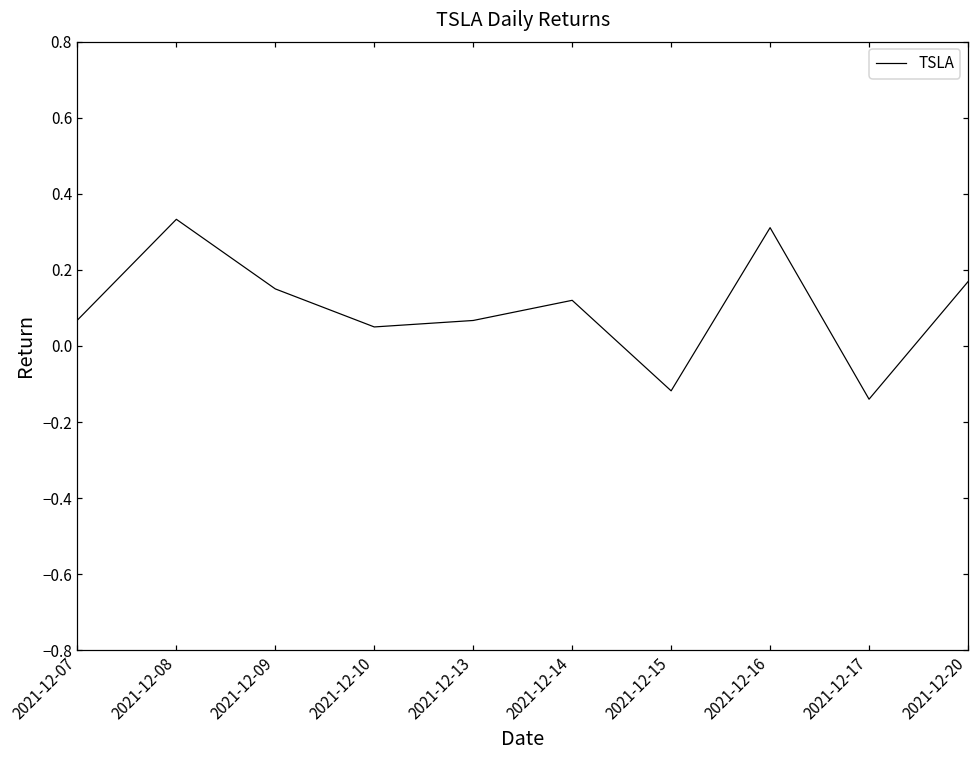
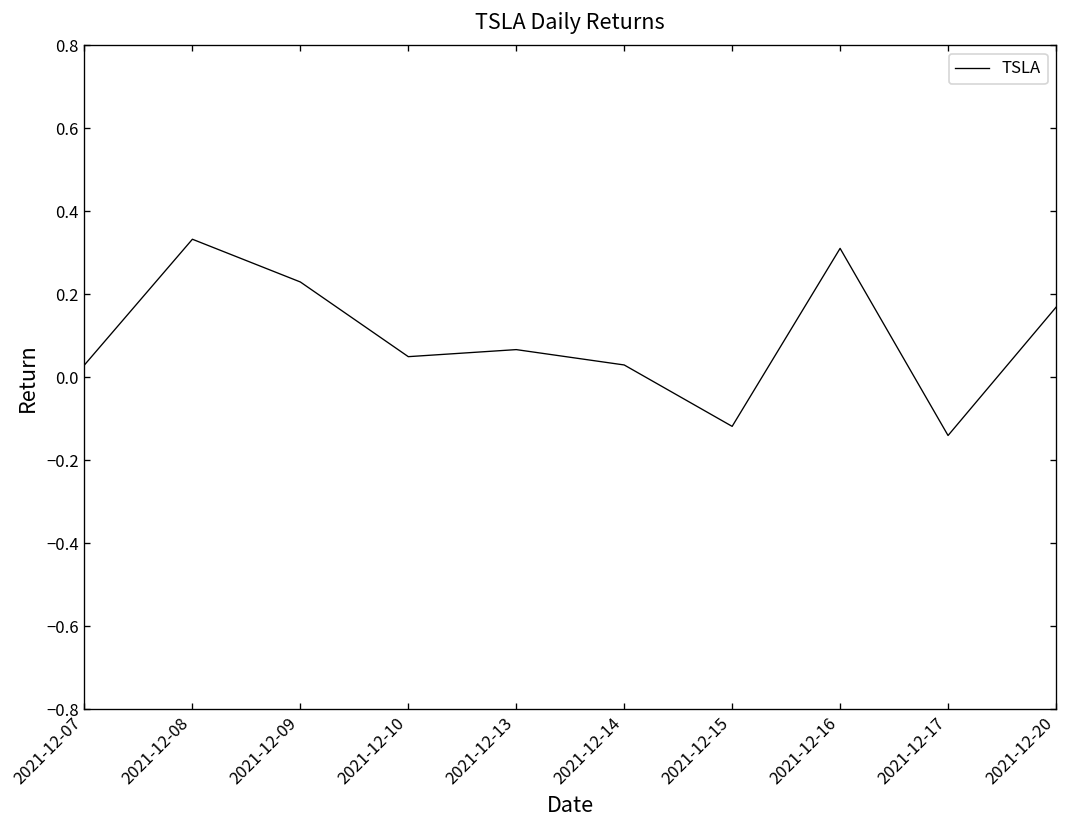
  {
-   "2021-12-07": 0.07,
+   "2021-12-07": 0.03,
    "2021-12-08": 0.33,
-   "2021-12-09": 0.15,
+   "2021-12-09": 0.23,
    "2021-12-10": 0.05,
    "2021-12-13": 0.07,
-   "2021-12-14": 0.12,
+   "2021-12-14": 0.03,
    "2021-12-15": -0.12,
    "2021-12-16": 0.31,
    "2021-12-17": -0.14,
    "2021-12-20": 0.17
  }
